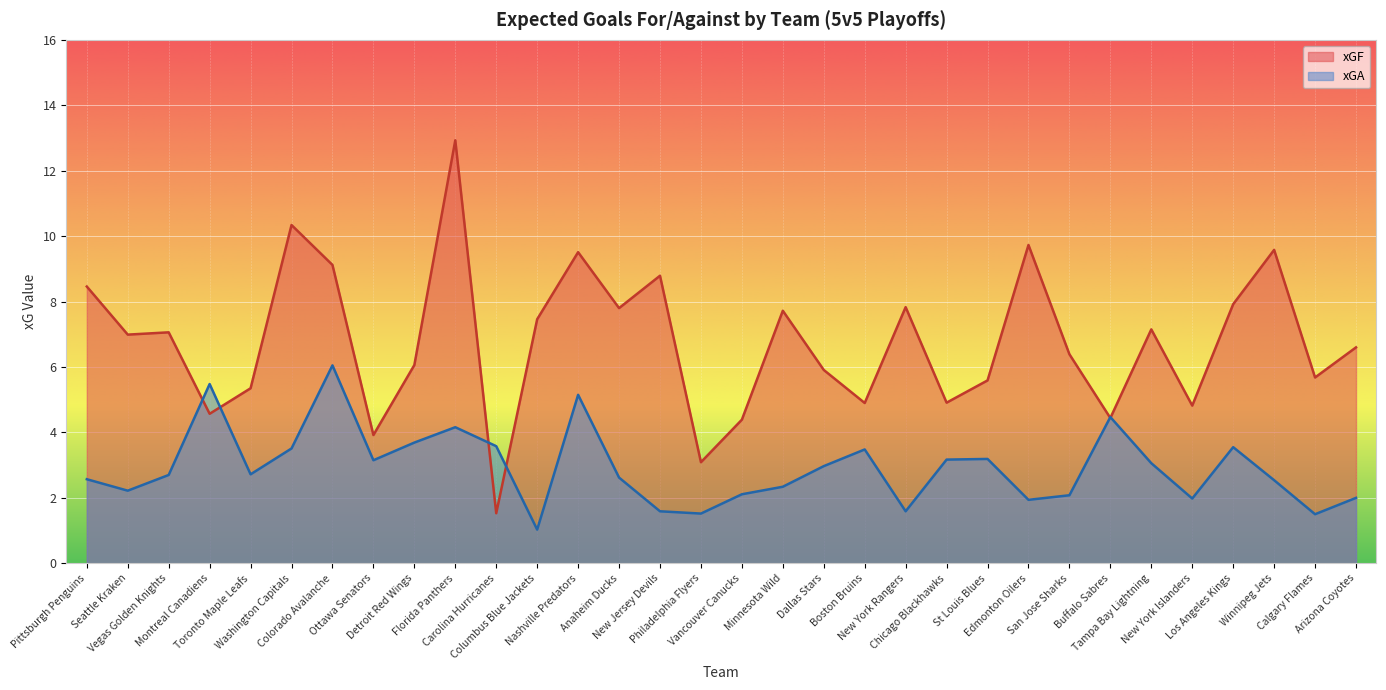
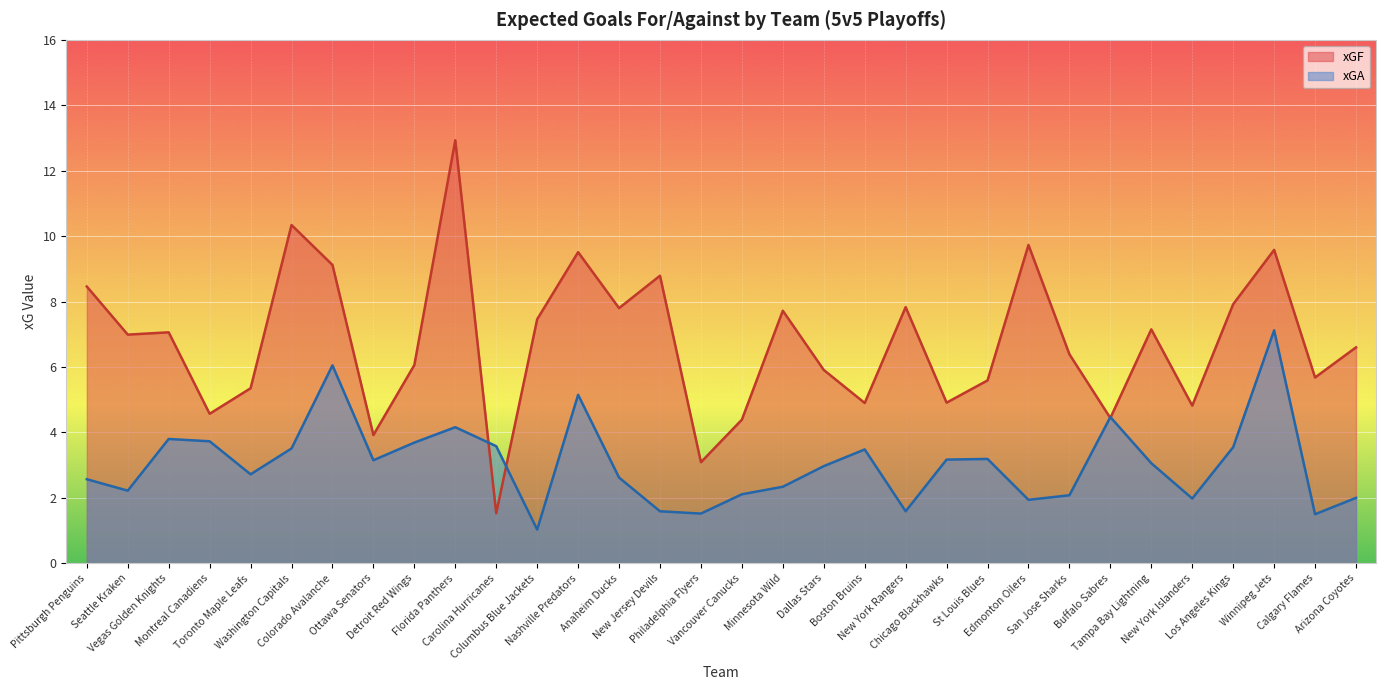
  {
    "xGF": {
      "Pittsburgh Penguins": 8.5,
      "Seattle Kraken": 7.0,
      "Vegas Golden Knights": 7.1,
      "Montreal Canadiens": 4.6,
      "Toronto Maple Leafs": 5.4,
      "Washington Capitals": 10.3,
      "Colorado Avalanche": 9.1,
      "Ottawa Senators": 3.9,
      "Detroit Red Wings": 6.1,
      "Florida Panthers": 12.9,
      "Carolina Hurricanes": 1.5,
      "Columbus Blue Jackets": 7.5,
      "Nashville Predators": 9.5,
      "Anaheim Ducks": 7.8,
      "New Jersey Devils": 8.8,
      "Philadelphia Flyers": 3.1,
      "Vancouver Canucks": 4.4,
      "Minnesota Wild": 7.7,
      "Dallas Stars": 5.9,
      "Boston Bruins": 4.9,
      "New York Rangers": 7.8,
      "Chicago Blackhawks": 4.9,
      "St Louis Blues": 5.6,
      "Edmonton Oilers": 9.7,
      "San Jose Sharks": 6.4,
      "Tampa Bay Lightning": 7.2,
      "New York Islanders": 4.8,
      "Los Angeles Kings": 7.9,
      "Winnipeg Jets": 9.6,
      "Calgary Flames": 5.7,
      "Arizona Coyotes": 6.6
    },
    "xGA": {
      "Pittsburgh Penguins": 2.6,
      "Seattle Kraken": 2.2,
-     "Vegas Golden Knights": 2.7,
-     "Montreal Canadiens": 5.5,
+     "Vegas Golden Knights": 3.8,
+     "Montreal Canadiens": 3.7,
      "Toronto Maple Leafs": 2.7,
      "Washington Capitals": 3.5,
      "Colorado Avalanche": 6.1,
      "Ottawa Senators": 3.2,
      "Detroit Red Wings": 3.7,
      "Florida Panthers": 4.2,
      "Carolina Hurricanes": 3.6,
      "Columbus Blue Jackets": 1.0,
      "Nashville Predators": 5.2,
      "Anaheim Ducks": 2.6,
      "New Jersey Devils": 1.6,
      "Philadelphia Flyers": 1.5,
      "Vancouver Canucks": 2.1,
      "Minnesota Wild": 2.3,
      "Dallas Stars": 3.0,
      "Boston Bruins": 3.5,
      "New York Rangers": 1.6,
      "Chicago Blackhawks": 3.2,
      "St Louis Blues": 3.2,
      "Edmonton Oilers": 1.9,
      "San Jose Sharks": 2.1,
      "Tampa Bay Lightning": 3.1,
      "New York Islanders": 2.0,
      "Los Angeles Kings": 3.6,
-     "Winnipeg Jets": 2.5,
+     "Winnipeg Jets": 7.1,
      "Calgary Flames": 1.5,
      "Arizona Coyotes": 2.0
    }
  }
